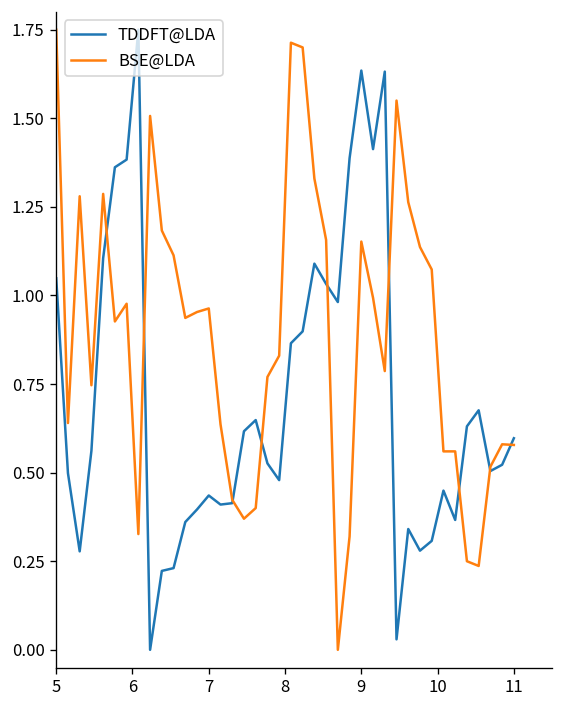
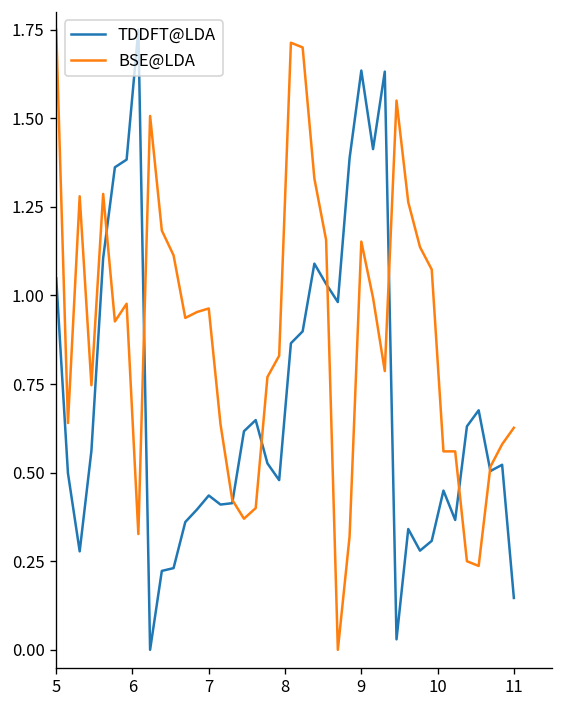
  {
    "TDDFT@LDA": {
      "5": 1.05,
      "7": 0.44,
      "9": 1.63,
-     "11": 0.60
+     "11": 0.15
    },
    "BSE@LDA": {
      "5": 1.75,
      "7": 0.96,
      "9": 1.15,
-     "11": 0.58
+     "11": 0.63
    }
  }
